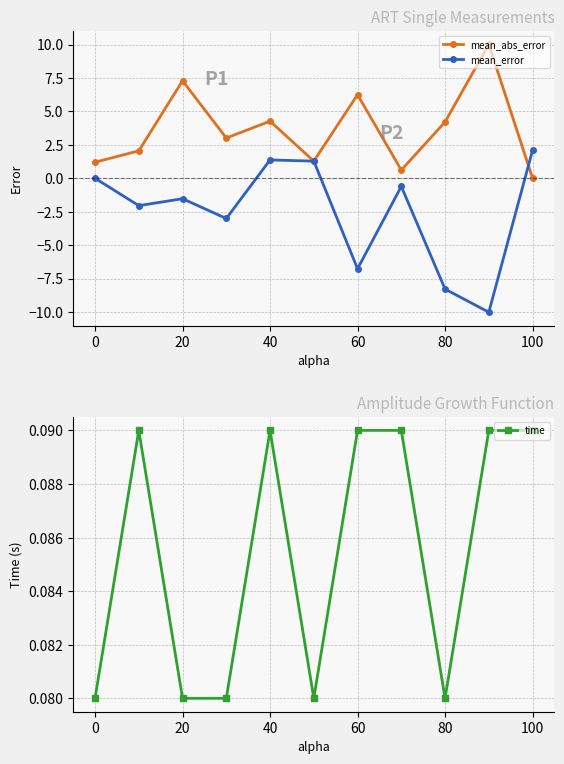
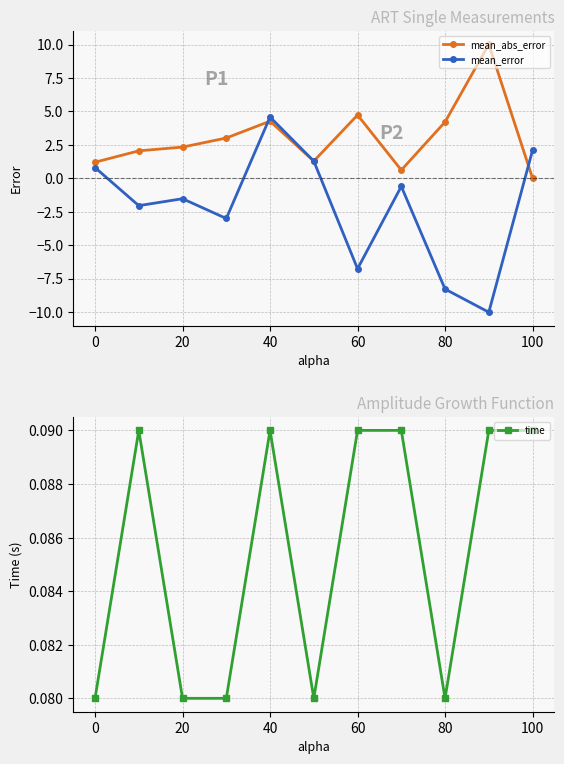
  {
    "ART Single Measurements": {
      "mean_abs_error": {
        "0": 1.2,
-       "20": 7.3,
+       "20": 2.3,
        "40": 4.3,
-       "60": 6.3,
+       "60": 4.7,
        "80": 4.2,
        "100": 0.0
      },
      "mean_error": {
-       "0": 0.0,
+       "0": 0.8,
        "20": -1.5,
-       "40": 1.4,
+       "40": 4.6,
        "60": -6.8,
        "80": -8.3,
        "100": 2.1
      }
    },
    "Amplitude Growth Function": {
      "0": 0.0800,
      "20": 0.0800,
      "40": 0.0900,
      "60": 0.0900,
      "80": 0.0800
    }
  }
